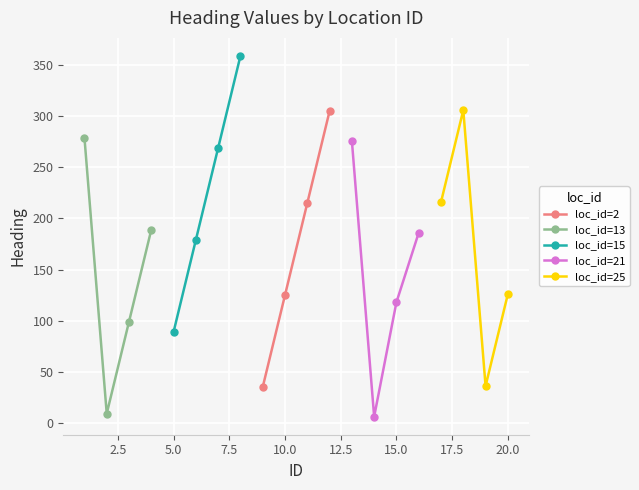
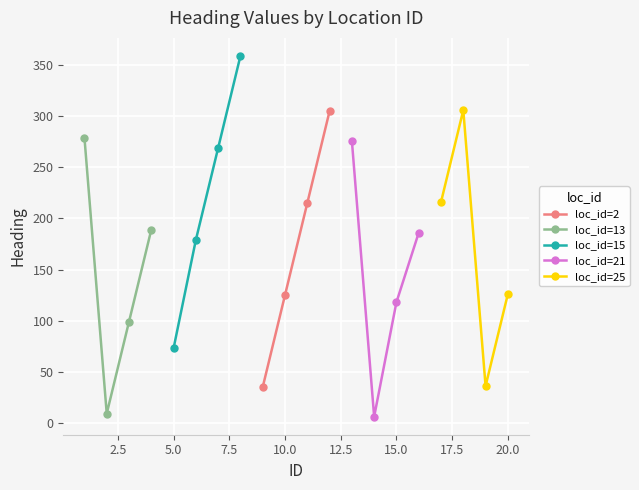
  {
    "loc_id=2": {
      "10.0": 125
    },
    "loc_id=15": {
-     "5.0": 89
+     "5.0": 73
    },
    "loc_id=21": {
      "15.0": 118
    },
    "loc_id=25": {
      "20.0": 126
    }
  }
